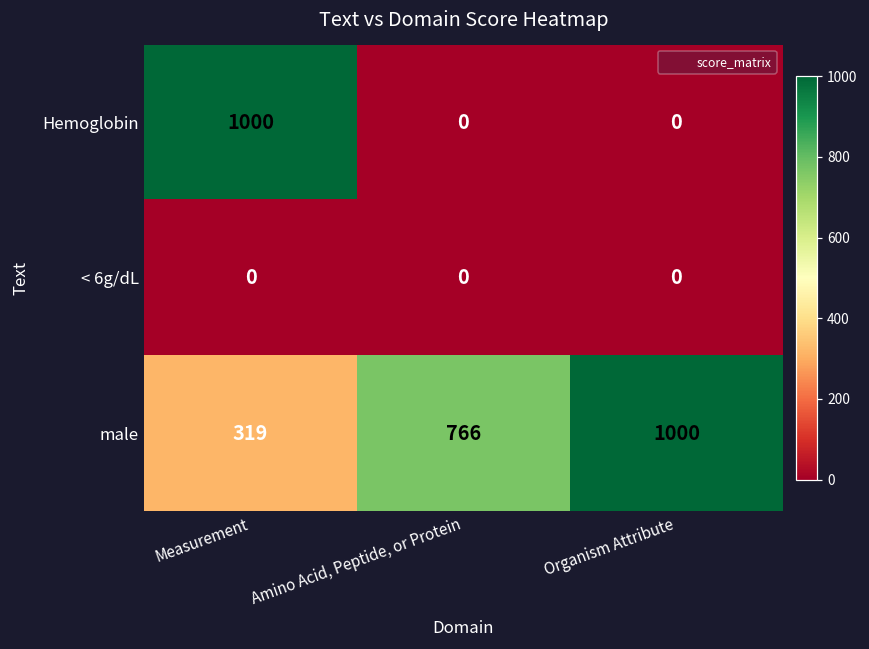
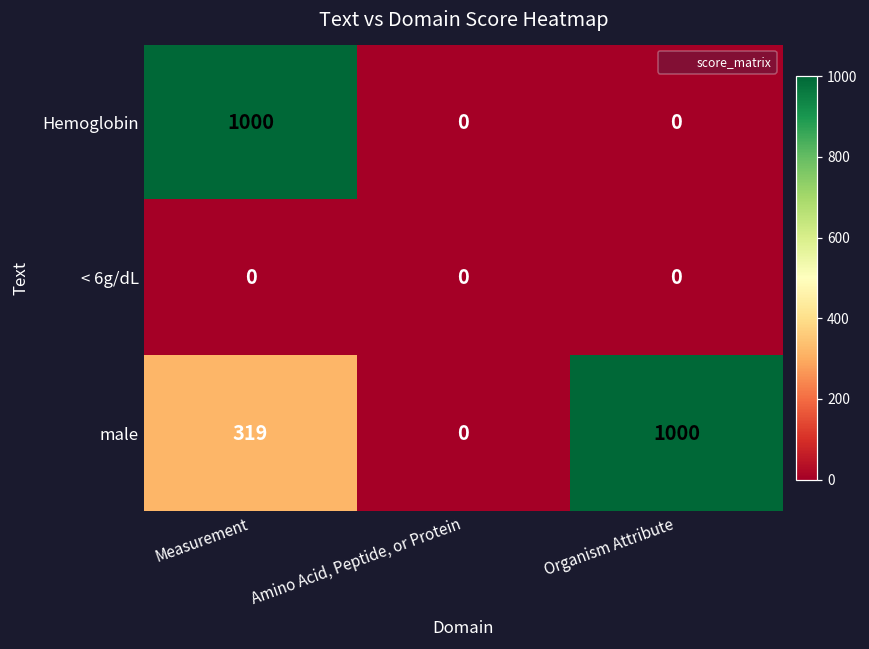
  {
    "Hemoglobin": {
      "Measurement": 1000,
      "Amino Acid, Peptide, or Protein": 0,
      "Organism Attribute": 0
    },
    "< 6g/dL": {
      "Measurement": 0,
      "Amino Acid, Peptide, or Protein": 0,
      "Organism Attribute": 0
    },
    "male": {
      "Measurement": 319,
-     "Amino Acid, Peptide, or Protein": 766,
+     "Amino Acid, Peptide, or Protein": 0,
      "Organism Attribute": 1000
    }
  }
